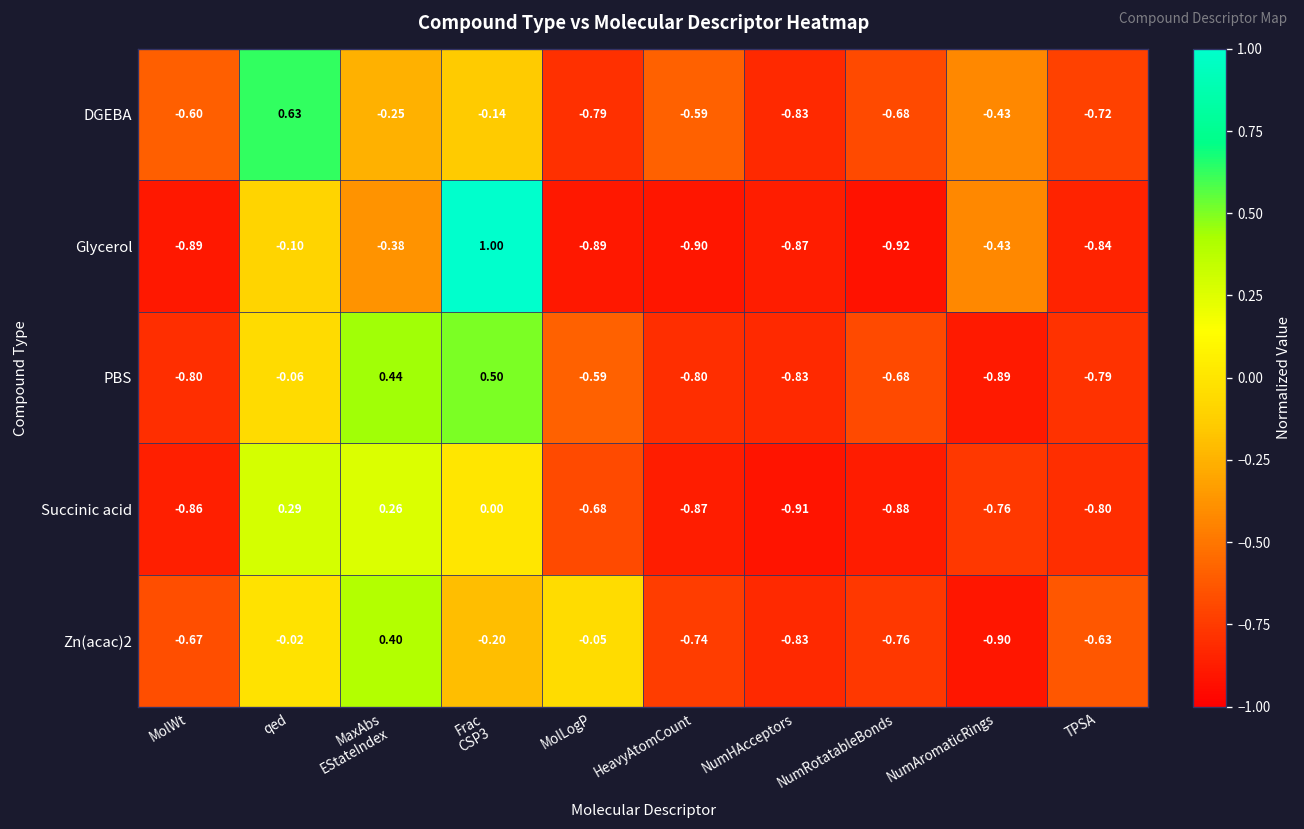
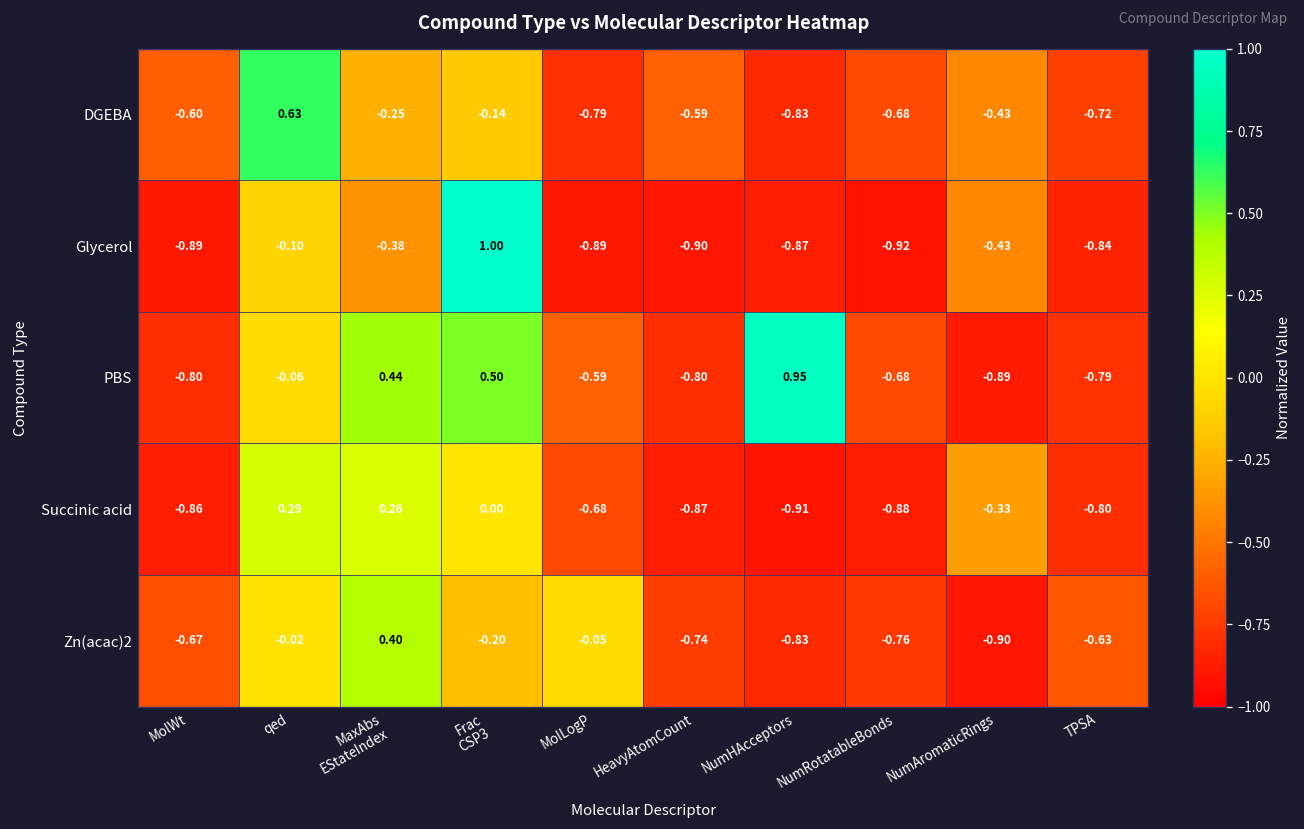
  {
    "DGEBA": {
      "MolWt": -0.60,
      "qed": 0.63,
      "MaxAbs EStateIndex": -0.25,
      "Frac CSP3": -0.14,
      "MolLogP": -0.79,
      "HeavyAtomCount": -0.59,
      "NumHAcceptors": -0.83,
      "NumRotatableBonds": -0.68,
      "NumAromaticRings": -0.43,
      "TPSA": -0.72
    },
    "Glycerol": {
      "MolWt": -0.89,
      "qed": -0.10,
      "MaxAbs EStateIndex": -0.38,
      "Frac CSP3": 1.00,
      "MolLogP": -0.89,
      "HeavyAtomCount": -0.90,
      "NumHAcceptors": -0.87,
      "NumRotatableBonds": -0.92,
      "NumAromaticRings": -0.43,
      "TPSA": -0.84
    },
    "PBS": {
      "MolWt": -0.80,
      "qed": -0.06,
      "MaxAbs EStateIndex": 0.44,
      "Frac CSP3": 0.50,
      "MolLogP": -0.59,
      "HeavyAtomCount": -0.80,
-     "NumHAcceptors": -0.83,
+     "NumHAcceptors": 0.95,
      "NumRotatableBonds": -0.68,
      "NumAromaticRings": -0.89,
      "TPSA": -0.79
    },
    "Succinic acid": {
      "MolWt": -0.86,
      "qed": 0.29,
      "MaxAbs EStateIndex": 0.26,
      "Frac CSP3": 0.00,
      "MolLogP": -0.68,
      "HeavyAtomCount": -0.87,
      "NumHAcceptors": -0.91,
      "NumRotatableBonds": -0.88,
-     "NumAromaticRings": -0.76,
+     "NumAromaticRings": -0.33,
      "TPSA": -0.80
    },
    "Zn(acac)2": {
      "MolWt": -0.67,
      "qed": -0.02,
      "MaxAbs EStateIndex": 0.40,
      "Frac CSP3": -0.20,
      "MolLogP": -0.05,
      "HeavyAtomCount": -0.74,
      "NumHAcceptors": -0.83,
      "NumRotatableBonds": -0.76,
      "NumAromaticRings": -0.90,
      "TPSA": -0.63
    }
  }
